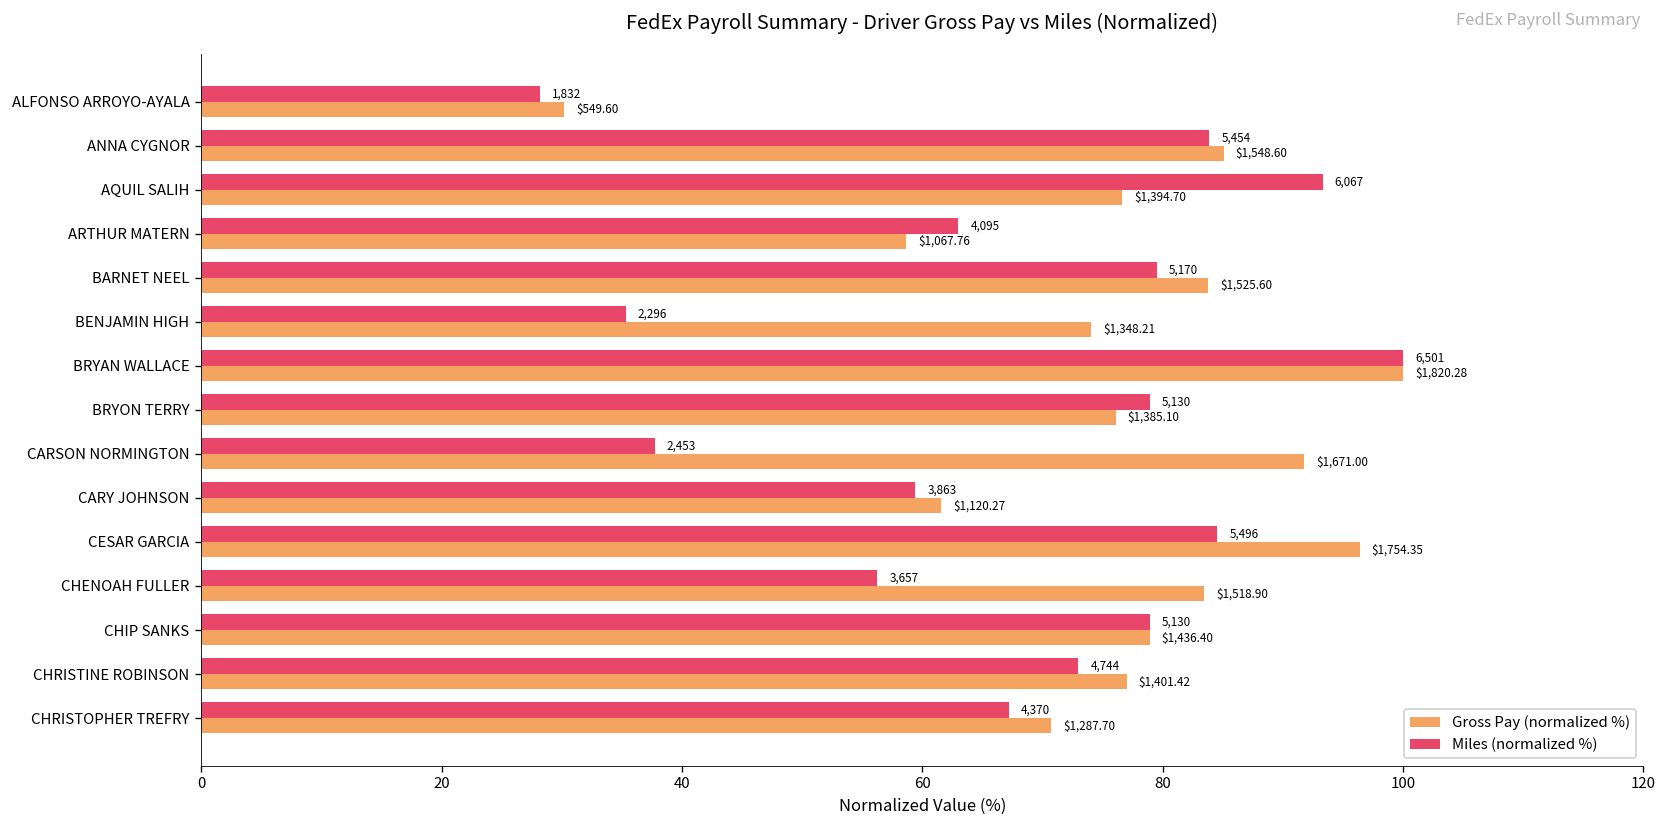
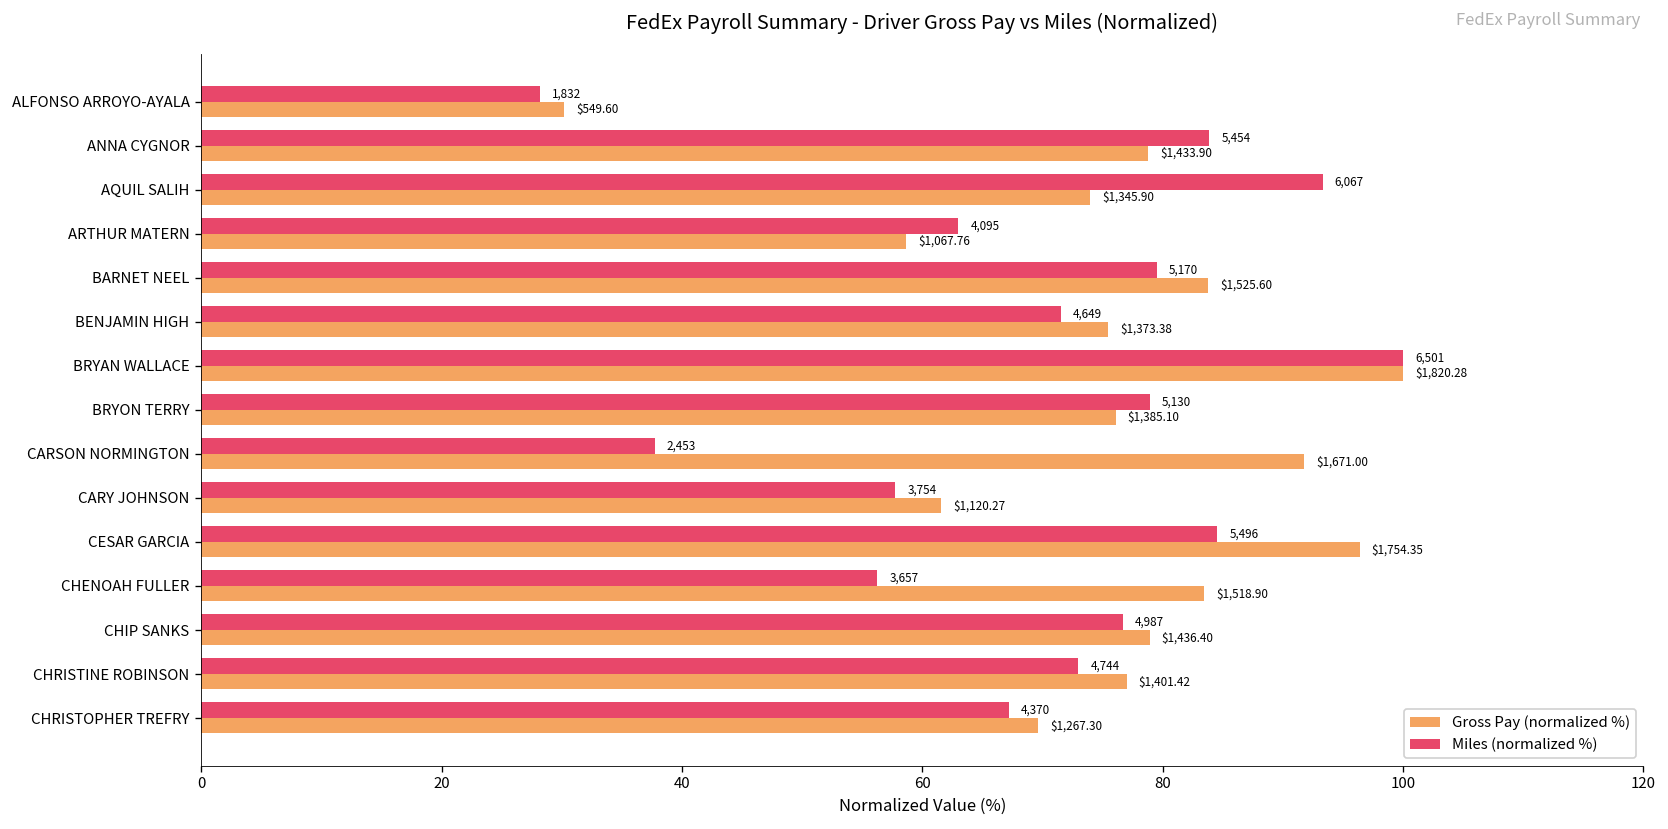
  {
    "Gross Pay (normalized %)": {
-     "ANNA CYGNOR": "$1,548.60",
-     "AQUIL SALIH": "$1,394.70",
-     "BENJAMIN HIGH": "$1,348.21",
-     "CHRISTOPHER TREFRY": "$1,287.70"
+     "ANNA CYGNOR": "$1,433.90",
+     "AQUIL SALIH": "$1,345.90",
+     "BENJAMIN HIGH": "$1,373.38",
+     "CHRISTOPHER TREFRY": "$1,267.30"
    },
    "Miles (normalized %)": {
-     "BENJAMIN HIGH": "2,296",
-     "CARY JOHNSON": "3,863",
-     "CHIP SANKS": "5,130"
+     "BENJAMIN HIGH": "4,649",
+     "CARY JOHNSON": "3,754",
+     "CHIP SANKS": "4,987"
    }
  }
